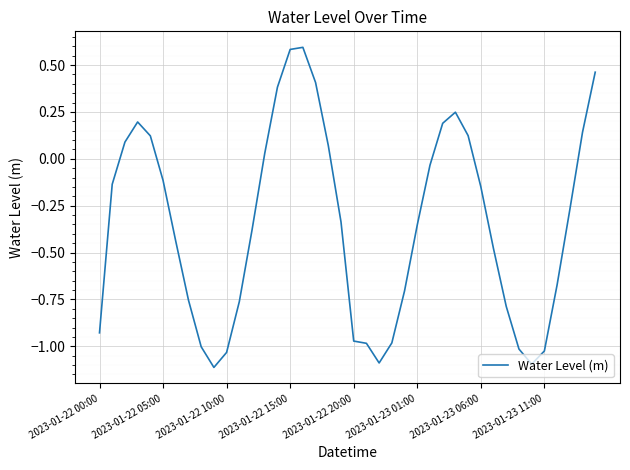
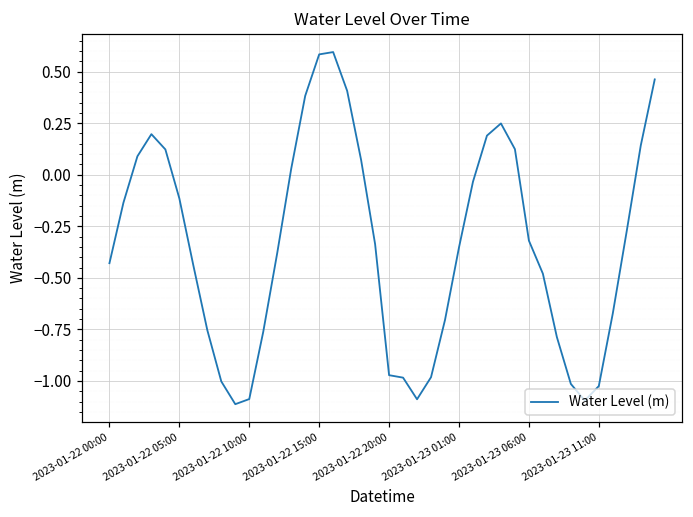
  {
-   "2023-01-22 00:00": -0.93,
+   "2023-01-22 00:00": -0.43,
    "2023-01-22 05:00": -0.12,
-   "2023-01-22 10:00": -1.03,
+   "2023-01-22 10:00": -1.09,
    "2023-01-22 15:00": 0.58,
    "2023-01-22 20:00": -0.97,
    "2023-01-23 01:00": -0.35,
-   "2023-01-23 06:00": -0.15,
+   "2023-01-23 06:00": -0.32,
    "2023-01-23 11:00": -1.02
  }
